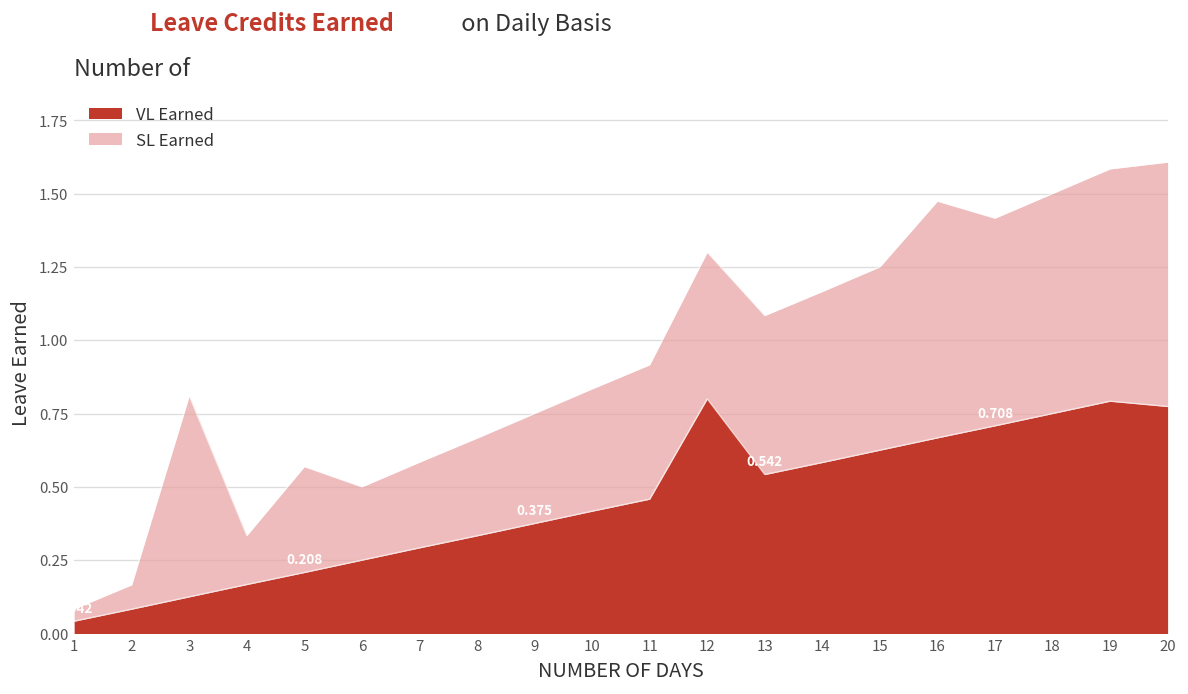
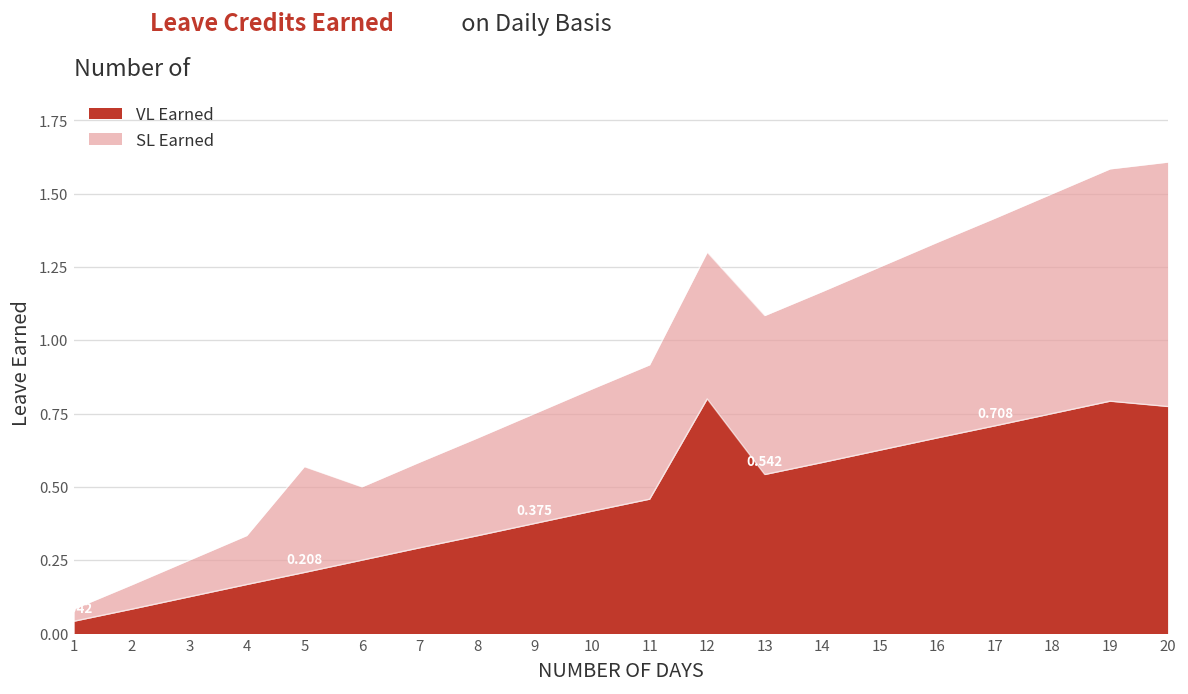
  {
    "VL Earned": {
      "5": 0.208,
      "9": 0.375,
      "13": 0.542,
      "17": 0.708
    },
    "SL Earned": {
      "1": 0.04,
      "2": 0.08,
-     "3": 0.69,
+     "3": 0.13,
      "4": 0.17,
      "5": 0.36,
      "6": 0.25,
      "7": 0.29,
      "8": 0.33,
      "9": 0.38,
      "10": 0.42,
      "11": 0.46,
      "12": 0.50,
      "13": 0.54,
      "14": 0.58,
      "15": 0.63,
-     "16": 0.81,
+     "16": 0.67,
      "17": 0.71,
      "18": 0.75,
      "19": 0.79,
      "20": 0.83
    }
  }
